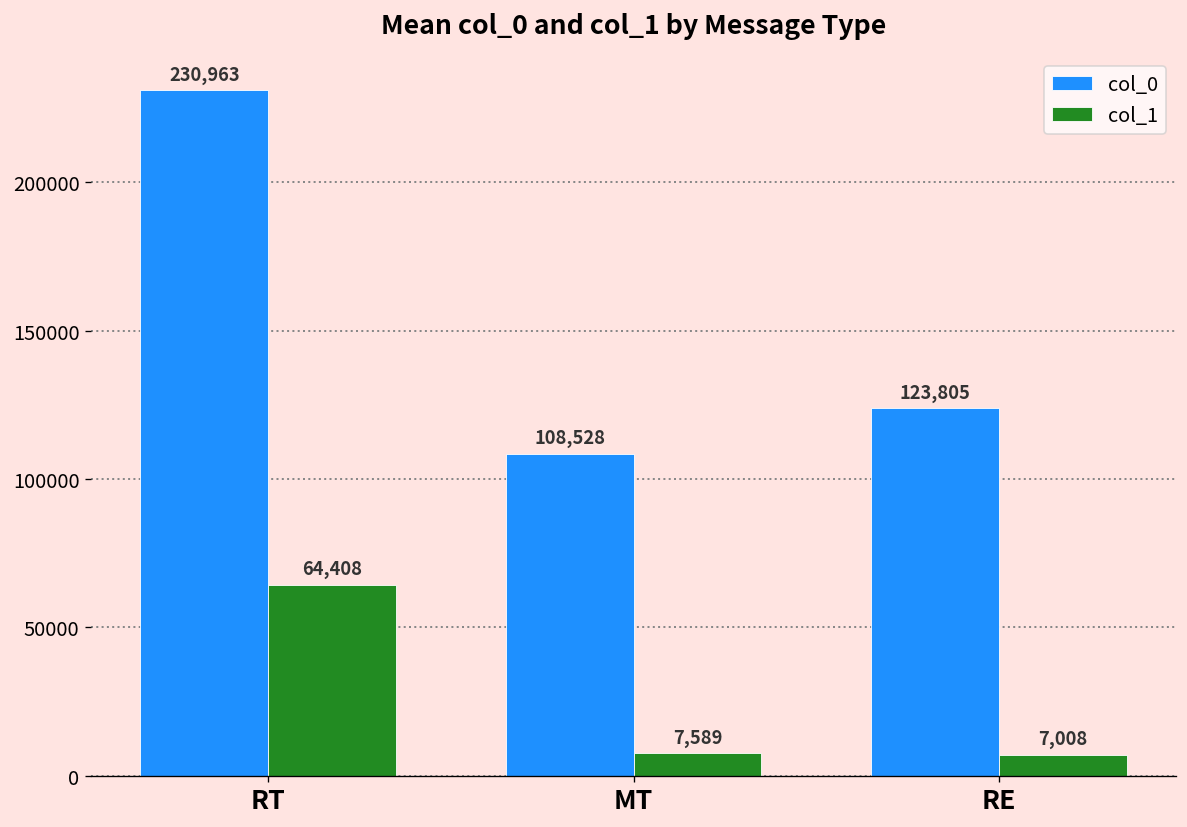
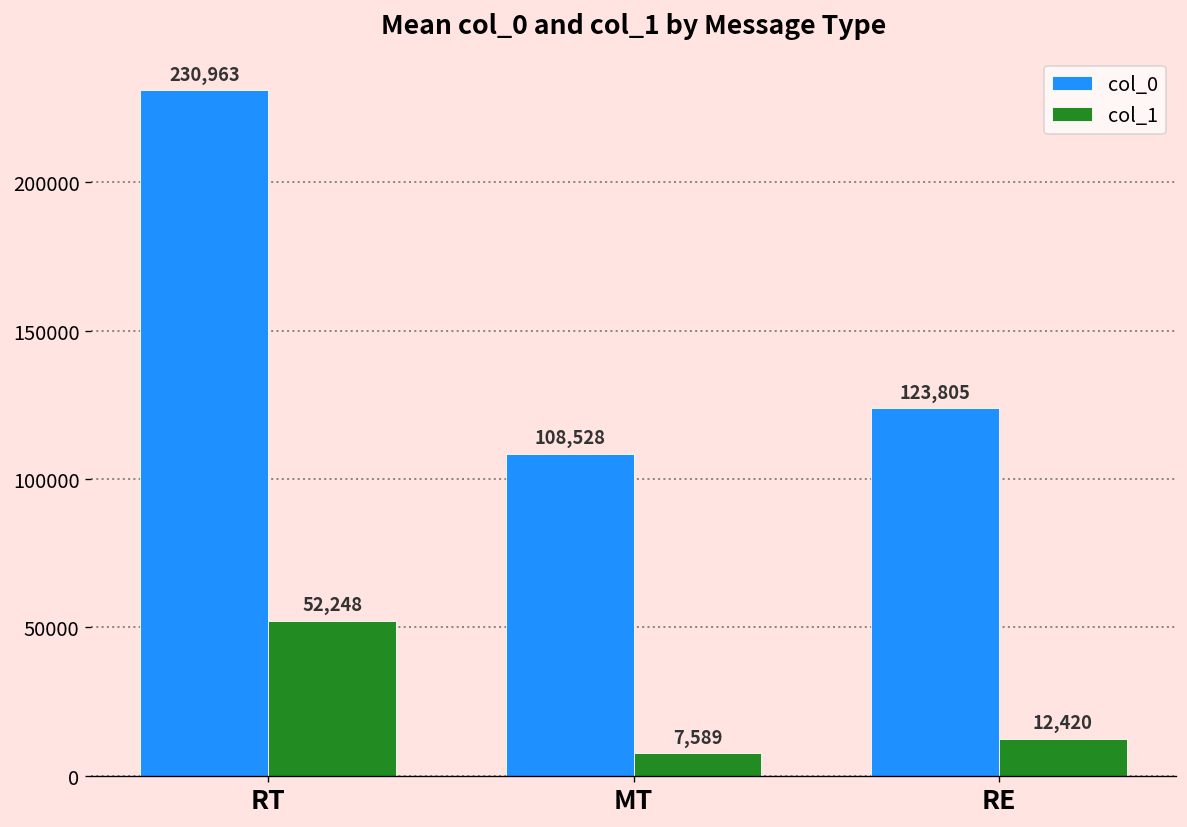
  {
    "col_0": {
      "RT": "230,963",
      "MT": "108,528",
      "RE": "123,805"
    },
    "col_1": {
-     "RT": "64,408",
+     "RT": "52,248",
      "MT": "7,589",
-     "RE": "7,008"
+     "RE": "12,420"
    }
  }
